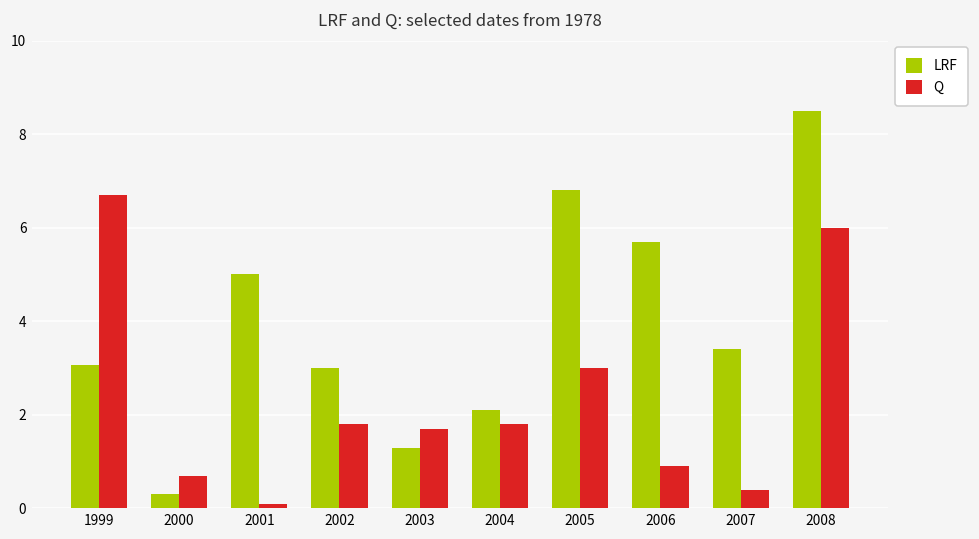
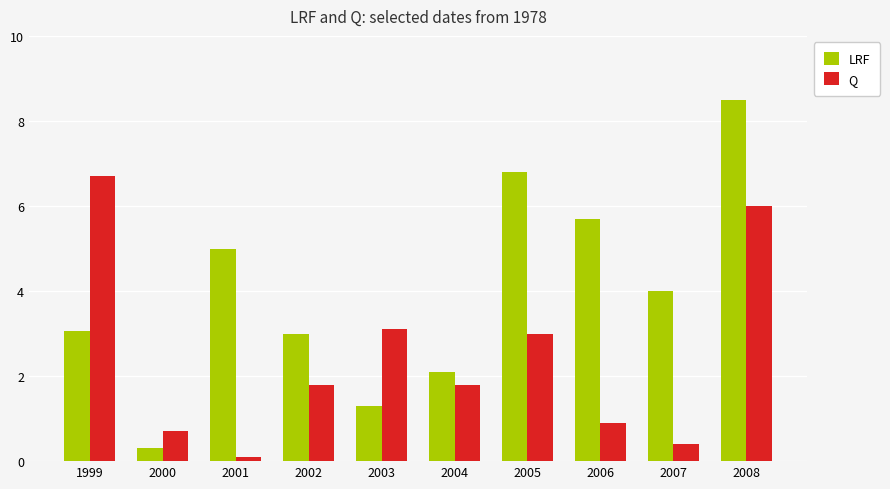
  {
    "LRF": {
      "1999": 3.1,
      "2000": 0.3,
      "2001": 5.0,
      "2002": 3.0,
      "2003": 1.3,
      "2004": 2.1,
      "2005": 6.8,
      "2006": 5.7,
-     "2007": 3.4,
+     "2007": 4.0,
      "2008": 8.5
    },
    "Q": {
      "1999": 6.7,
      "2000": 0.7,
      "2001": 0.1,
      "2002": 1.8,
-     "2003": 1.7,
+     "2003": 3.1,
      "2004": 1.8,
      "2005": 3.0,
      "2006": 0.9,
      "2007": 0.4,
      "2008": 6.0
    }
  }
